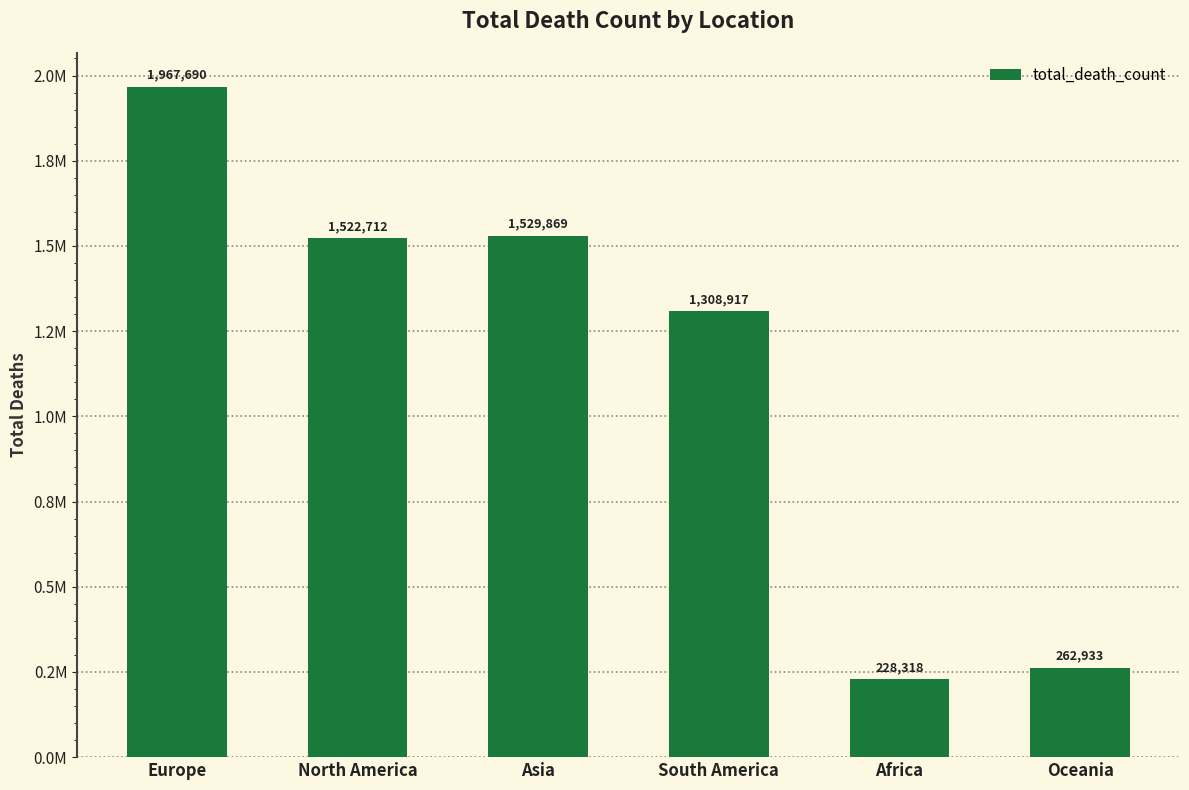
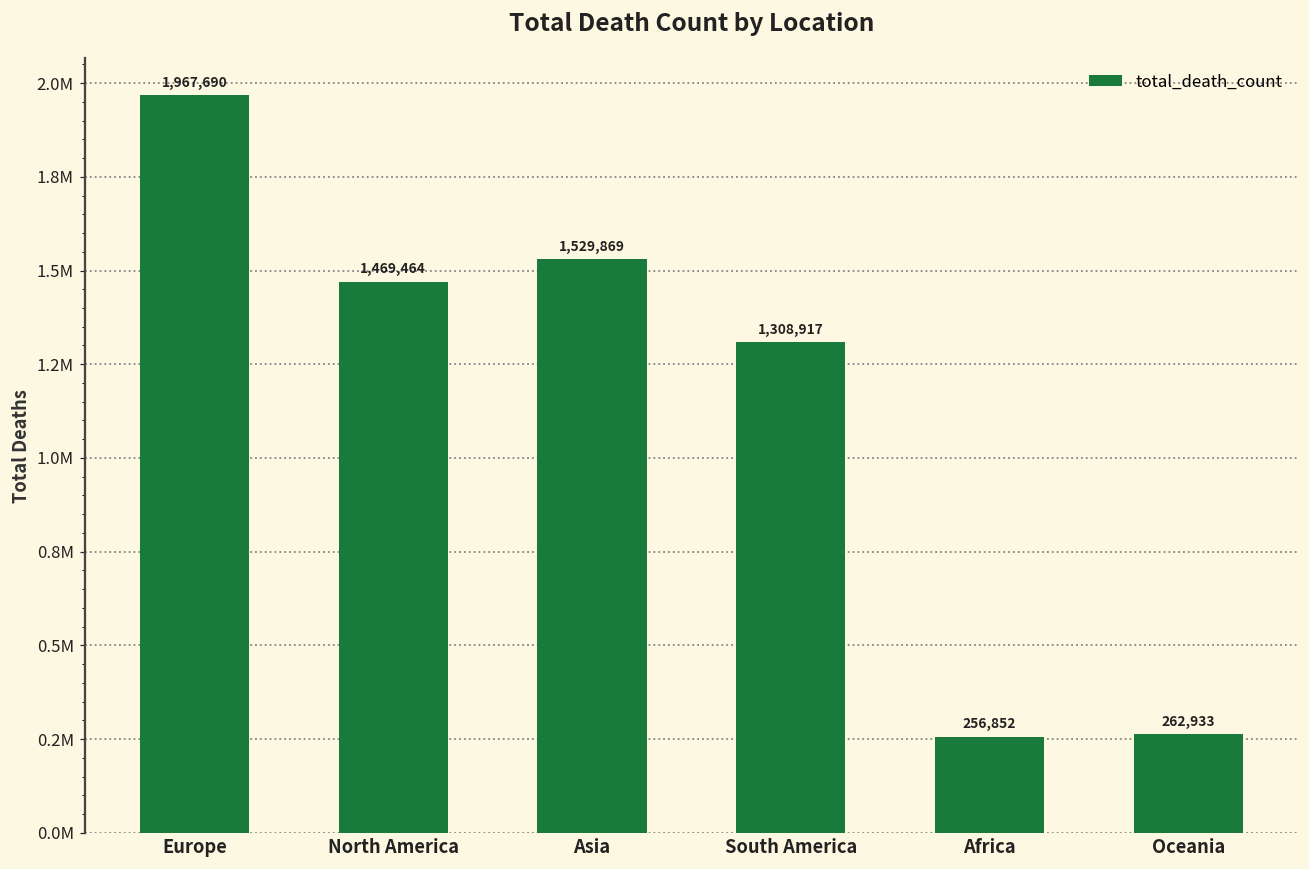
  {
    "Europe": "1,967,690",
-   "North America": "1,522,712",
+   "North America": "1,469,464",
    "Asia": "1,529,869",
    "South America": "1,308,917",
-   "Africa": "228,318",
+   "Africa": "256,852",
    "Oceania": "262,933"
  }
